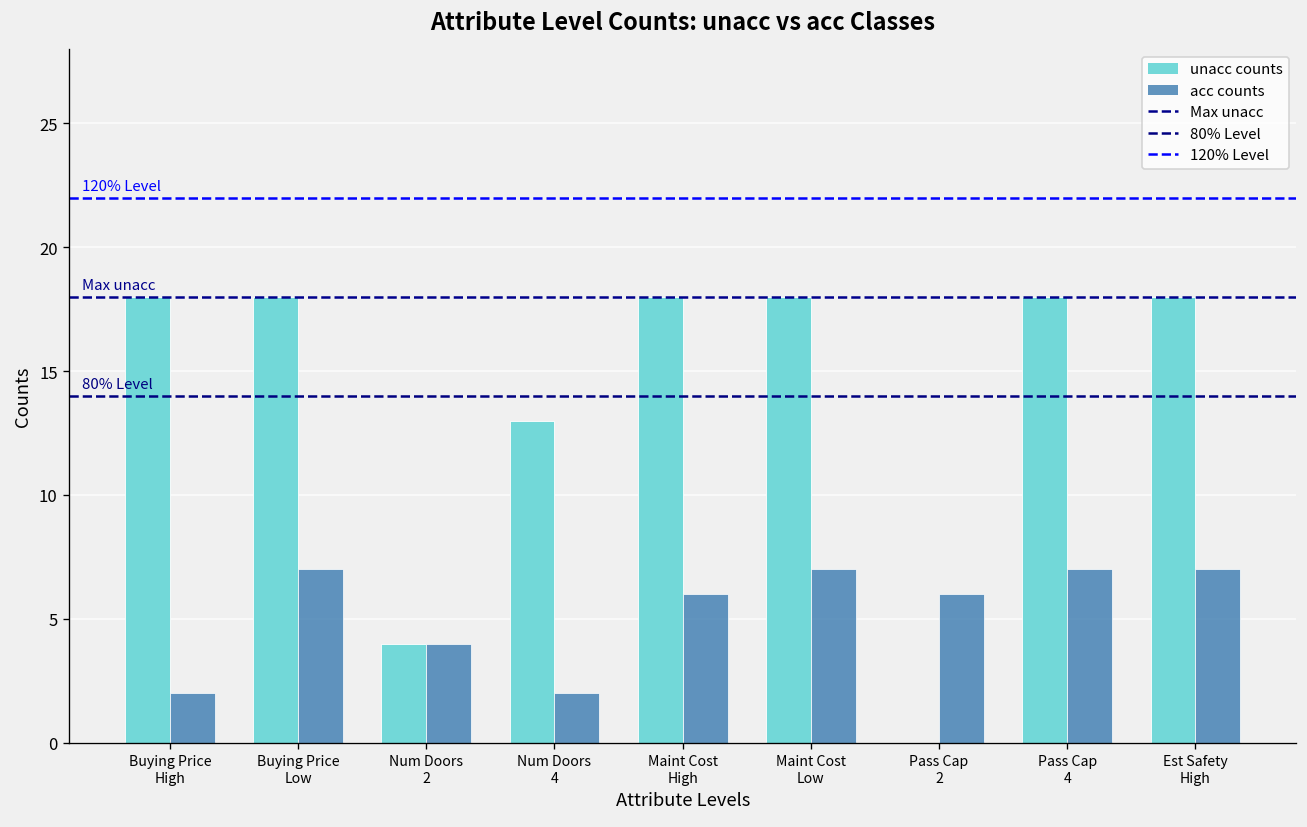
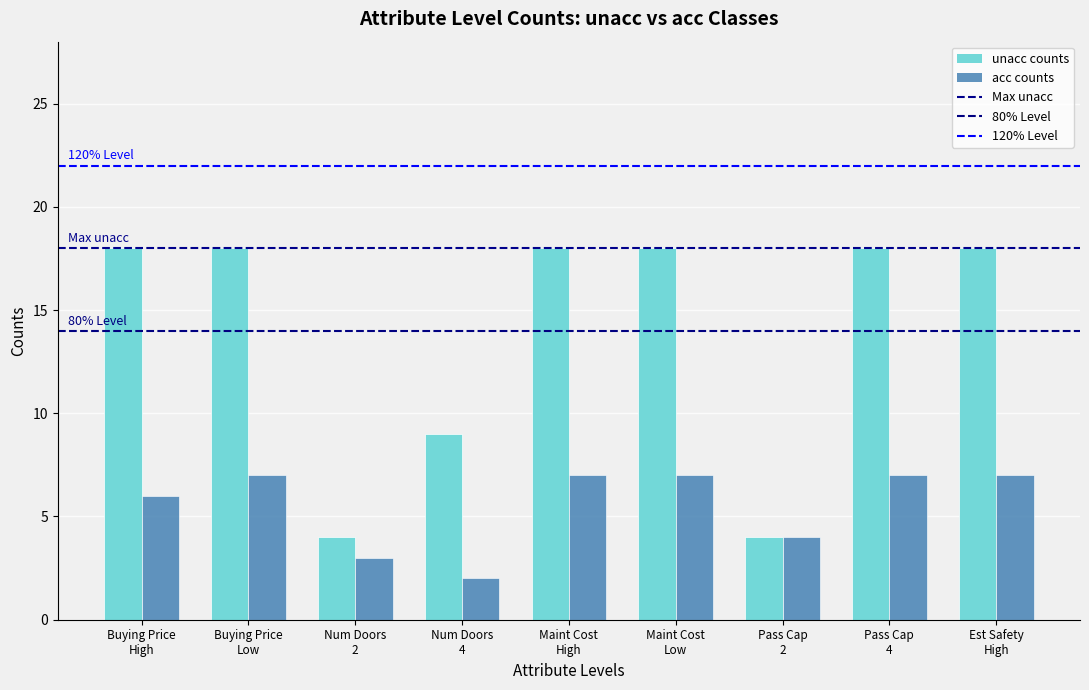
  {
    "unacc counts": {
      "Buying Price High": 18,
      "Buying Price Low": 18,
      "Num Doors 2": 4,
-     "Num Doors 4": 13,
+     "Num Doors 4": 9,
      "Maint Cost High": 18,
      "Maint Cost Low": 18,
-     "Pass Cap 2": 0,
+     "Pass Cap 2": 4,
      "Pass Cap 4": 18,
      "Est Safety High": 18
    },
    "acc counts": {
-     "Buying Price High": 2,
+     "Buying Price High": 6,
      "Buying Price Low": 7,
-     "Num Doors 2": 4,
+     "Num Doors 2": 3,
      "Num Doors 4": 2,
-     "Maint Cost High": 6,
+     "Maint Cost High": 7,
      "Maint Cost Low": 7,
-     "Pass Cap 2": 6,
+     "Pass Cap 2": 4,
      "Pass Cap 4": 7,
      "Est Safety High": 7
    }
  }
